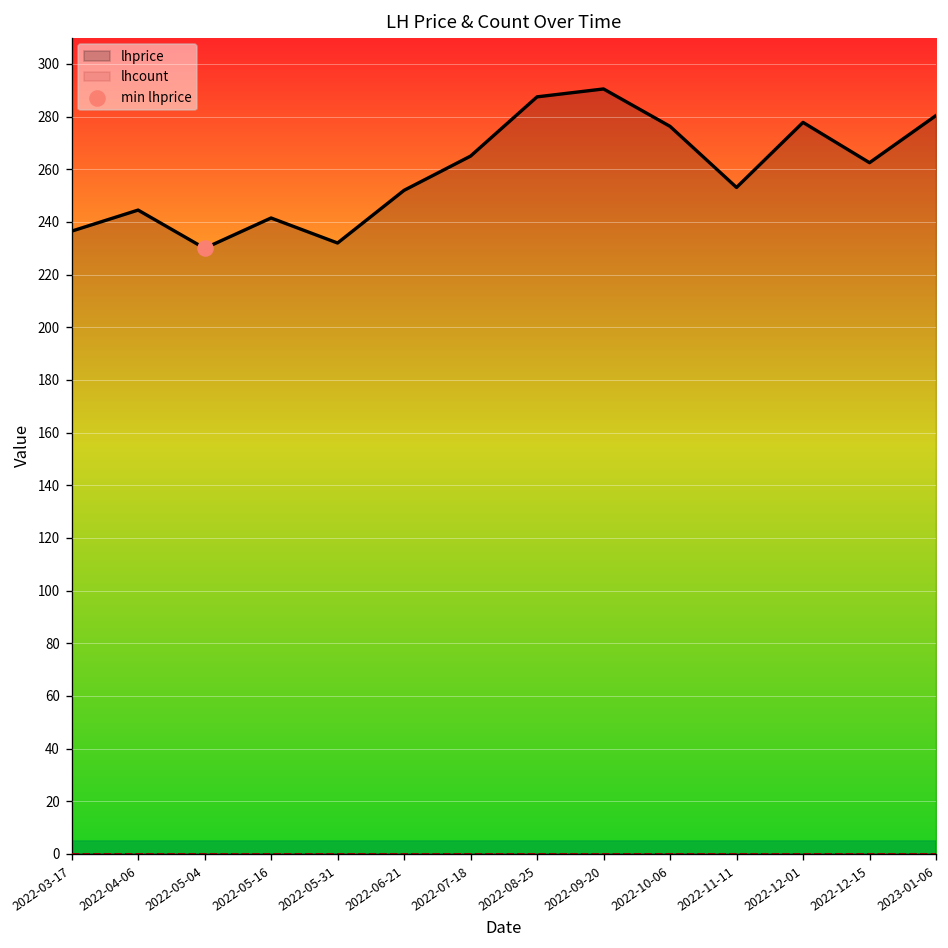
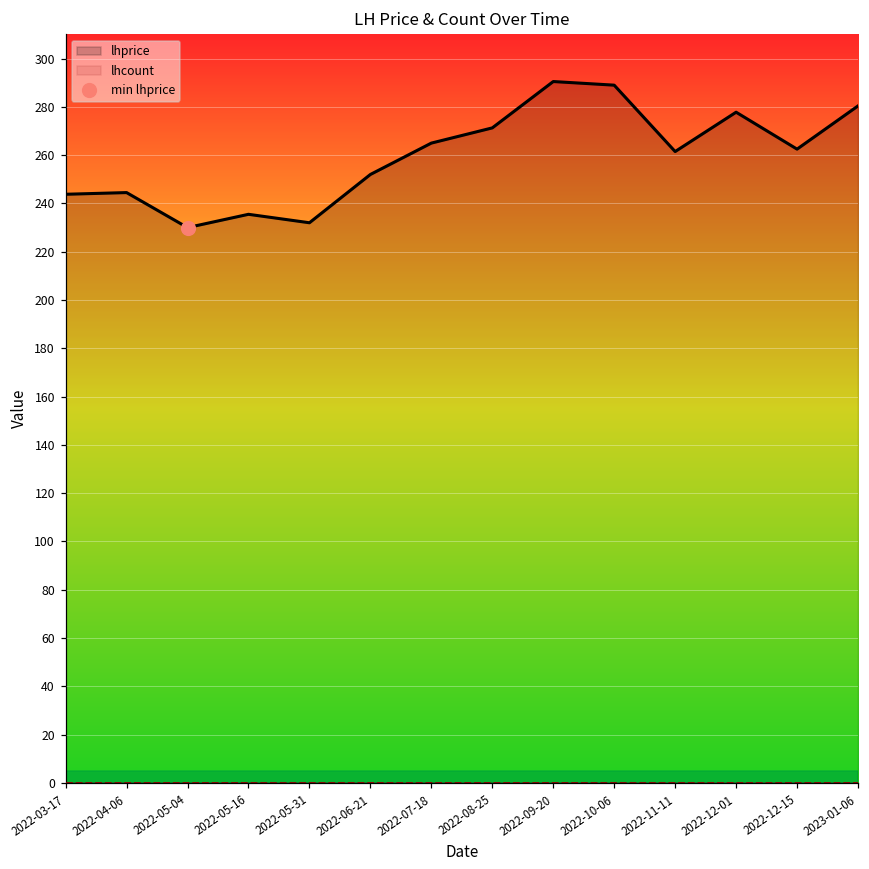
  {
    "lhprice": {
-     "2022-03-17": 237,
+     "2022-03-17": 244,
      "2022-04-06": 245,
-     "2022-05-16": 242,
+     "2022-05-16": 236,
      "2022-05-31": 232,
      "2022-06-21": 252,
      "2022-07-18": 265,
-     "2022-08-25": 288,
+     "2022-08-25": 271,
      "2022-09-20": 291,
-     "2022-10-06": 276,
-     "2022-11-11": 253,
+     "2022-10-06": 289,
+     "2022-11-11": 262,
      "2022-12-01": 278,
      "2022-12-15": 263,
      "2023-01-06": 280
    }
  }
